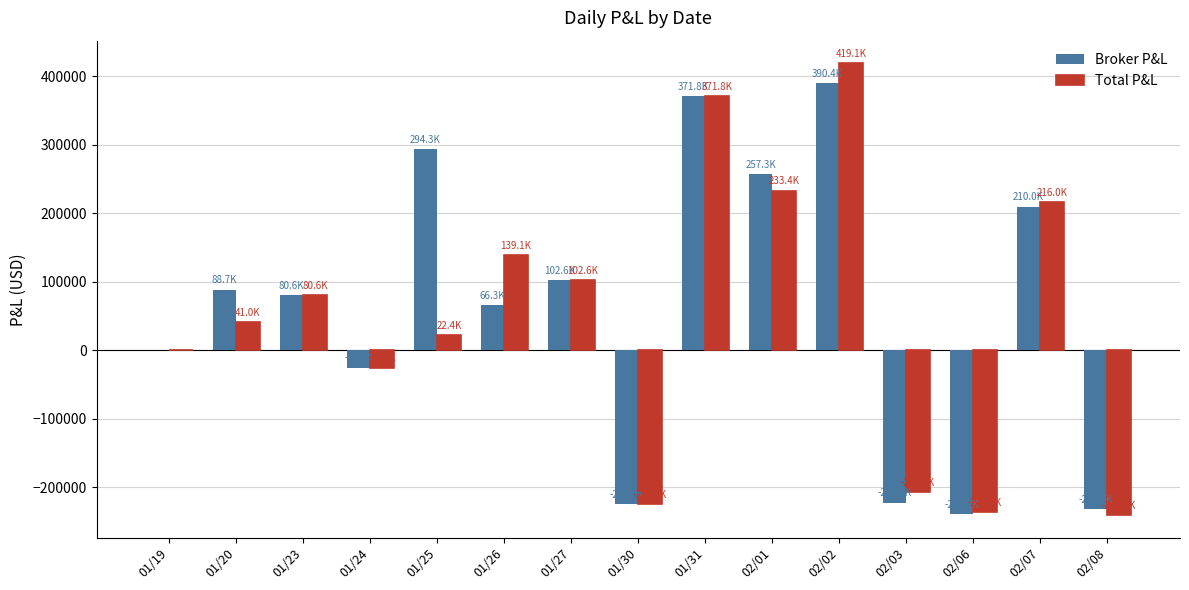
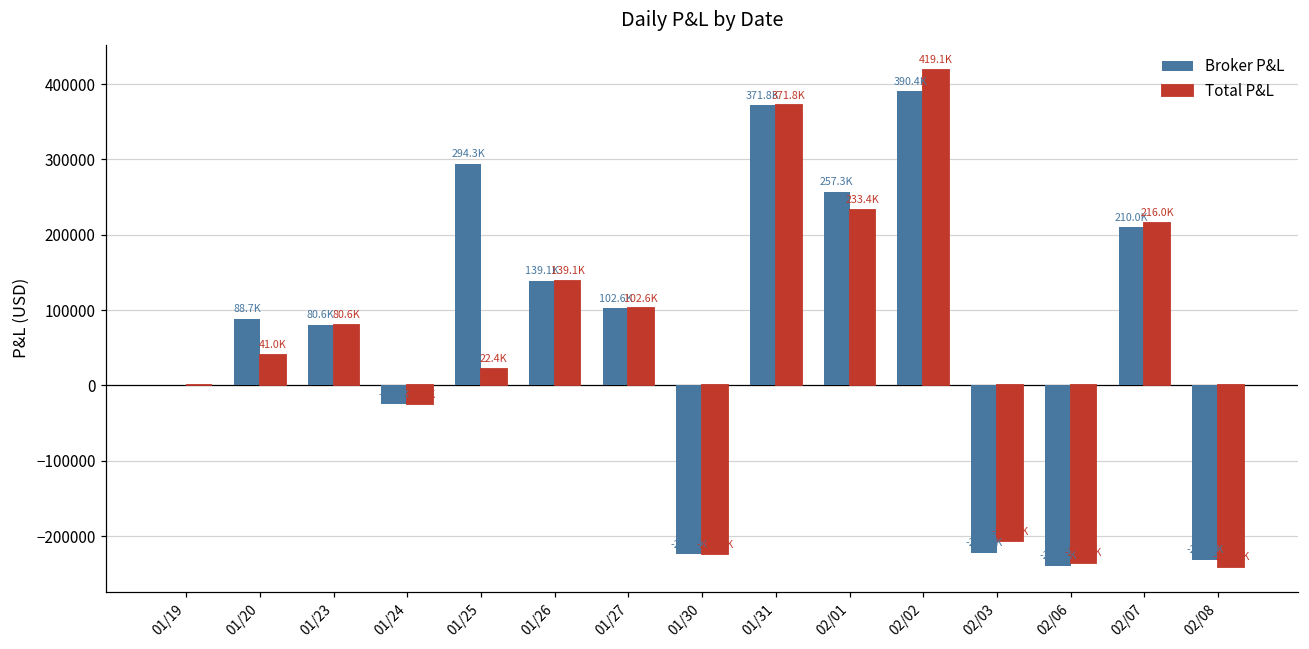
  {
    "Broker P&L": {
      "01/20": "88.7K",
      "01/23": "80.6K",
      "01/25": "294.3K",
-     "01/26": "66.3K",
+     "01/26": "139.1K",
      "02/01": "257.3K",
      "02/02": "390.4K",
      "02/07": "210.0K"
    },
    "Total P&L": {
      "01/20": "41.0K",
      "01/23": "80.6K",
      "01/25": "22.4K",
      "02/01": "233.4K",
      "02/02": "419.1K",
      "02/07": "216.0K"
    }
  }
